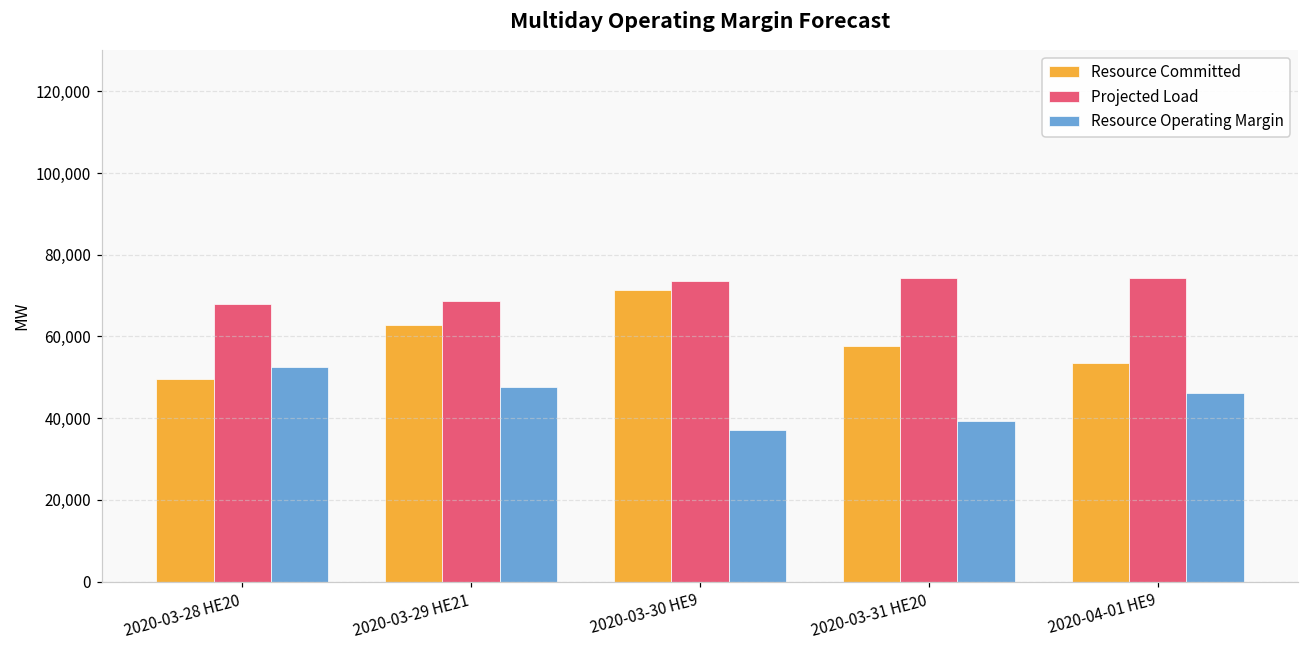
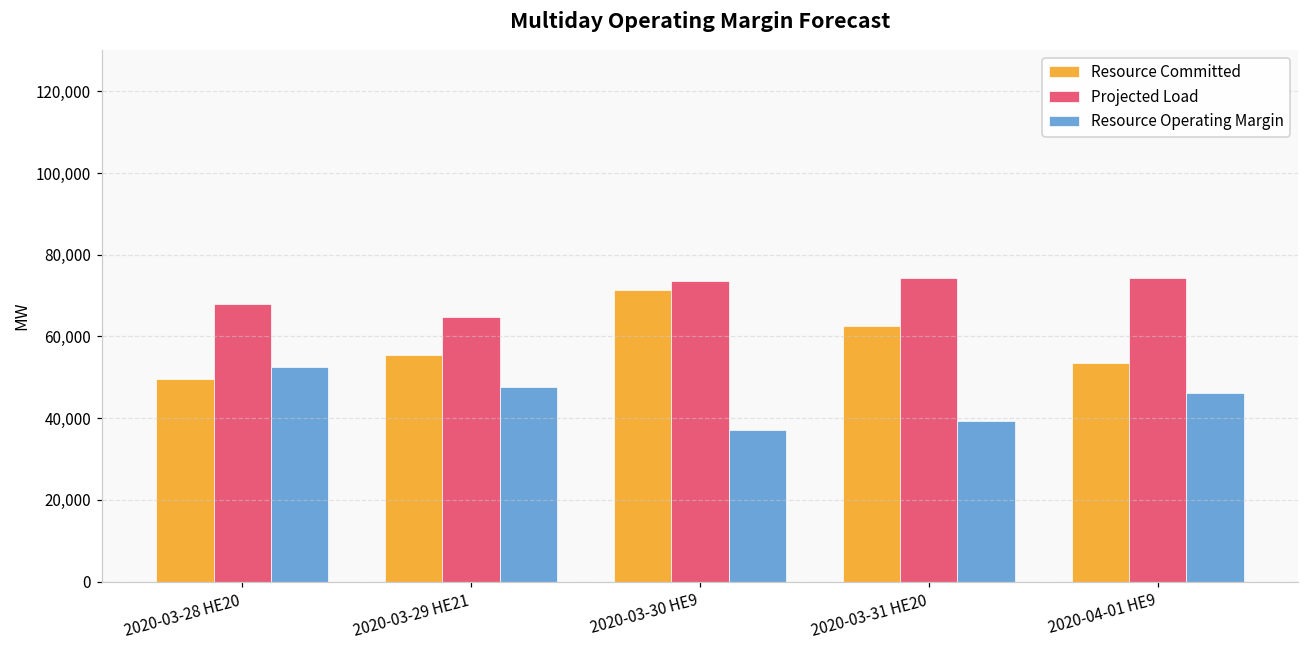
  {
    "Resource Committed": {
      "2020-03-28 HE20": "50,000",
-     "2020-03-29 HE21": "63,000",
+     "2020-03-29 HE21": "55,000",
      "2020-03-30 HE9": "71,000",
-     "2020-03-31 HE20": "58,000",
+     "2020-03-31 HE20": "63,000",
      "2020-04-01 HE9": "53,000"
    },
    "Projected Load": {
      "2020-03-28 HE20": "68,000",
-     "2020-03-29 HE21": "69,000",
+     "2020-03-29 HE21": "65,000",
      "2020-03-30 HE9": "73,000",
      "2020-03-31 HE20": "74,000",
      "2020-04-01 HE9": "74,000"
    },
    "Resource Operating Margin": {
      "2020-03-28 HE20": "53,000",
      "2020-03-29 HE21": "48,000",
      "2020-03-30 HE9": "37,000",
      "2020-03-31 HE20": "39,000",
      "2020-04-01 HE9": "46,000"
    }
  }
